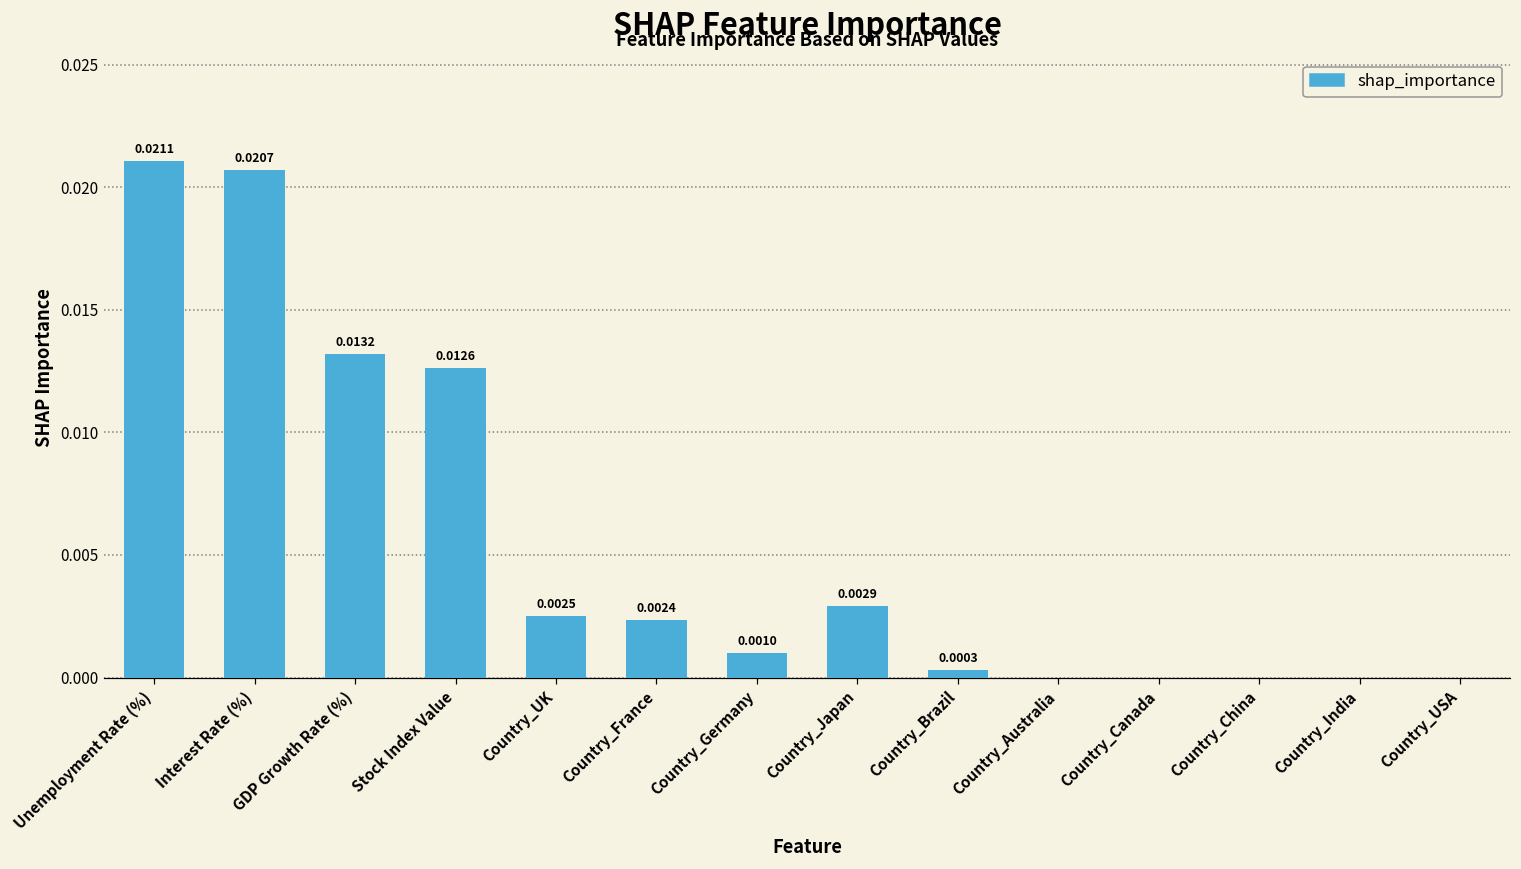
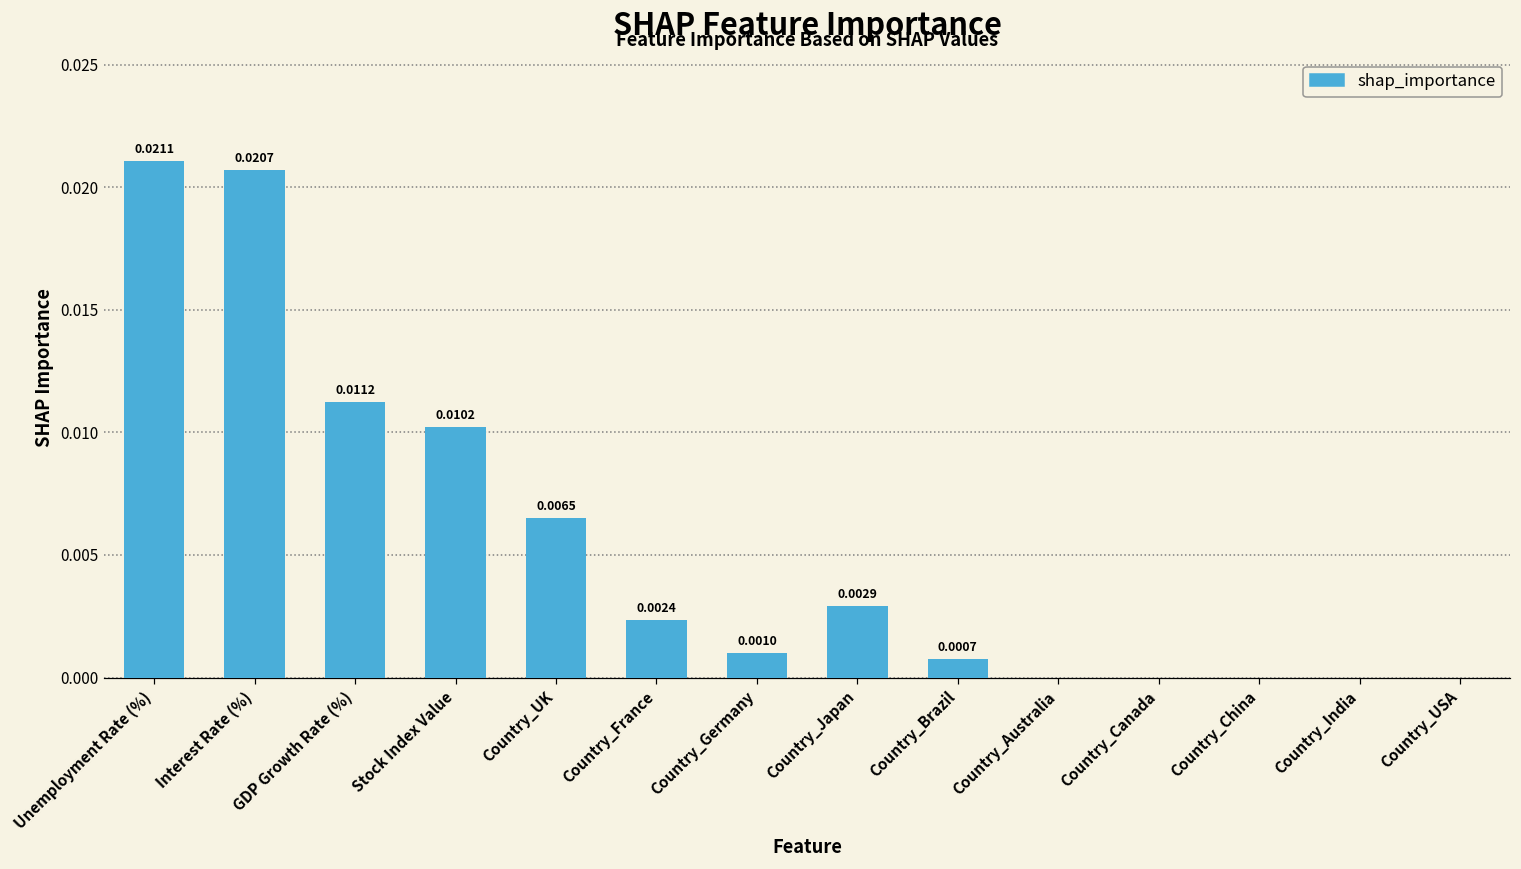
  {
    "Unemployment Rate (%)": 0.0211,
    "Interest Rate (%)": 0.0207,
-   "GDP Growth Rate (%)": 0.0132,
-   "Stock Index Value": 0.0126,
-   "Country_UK": 0.0025,
+   "GDP Growth Rate (%)": 0.0112,
+   "Stock Index Value": 0.0102,
+   "Country_UK": 0.0065,
    "Country_France": 0.0024,
    "Country_Germany": 0.0010,
    "Country_Japan": 0.0029,
-   "Country_Brazil": 0.0003
+   "Country_Brazil": 0.0007
  }
